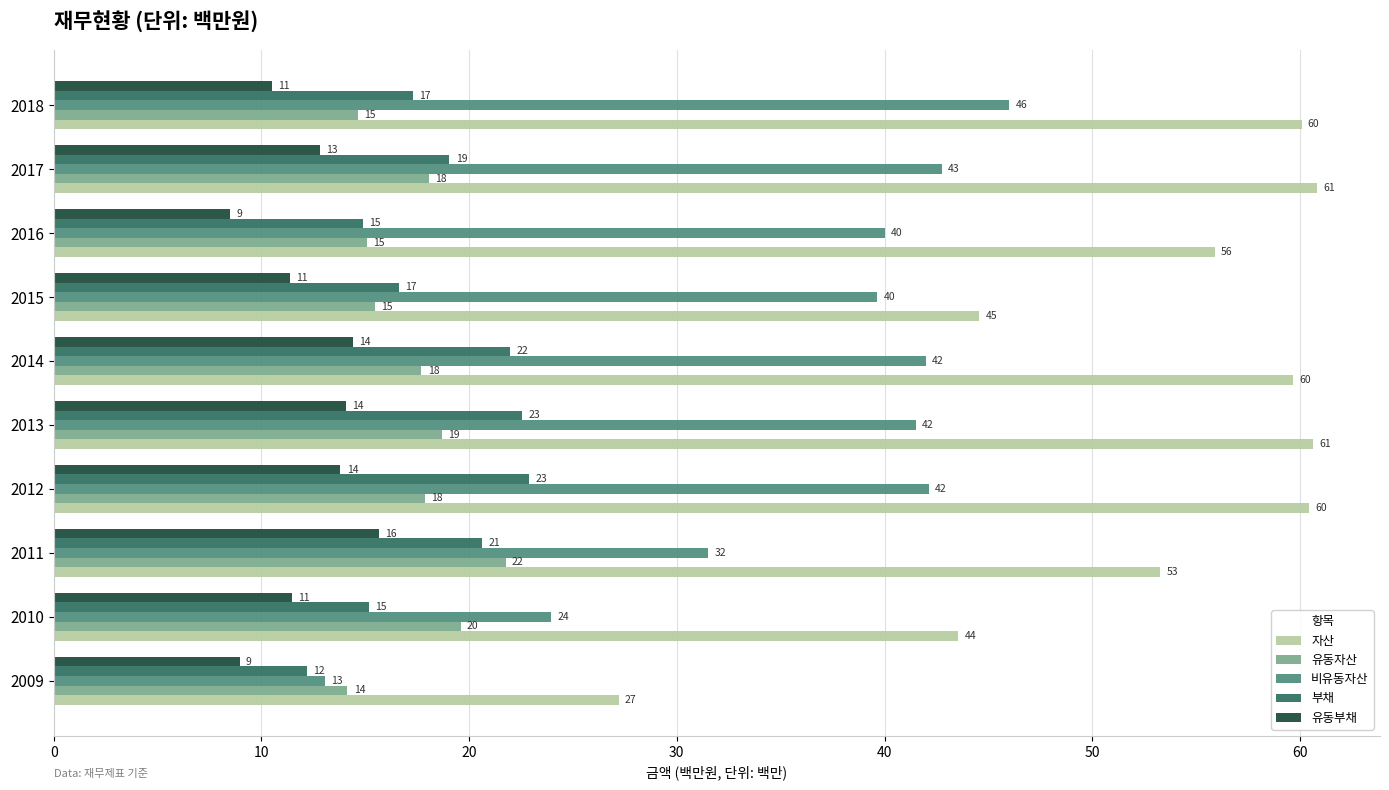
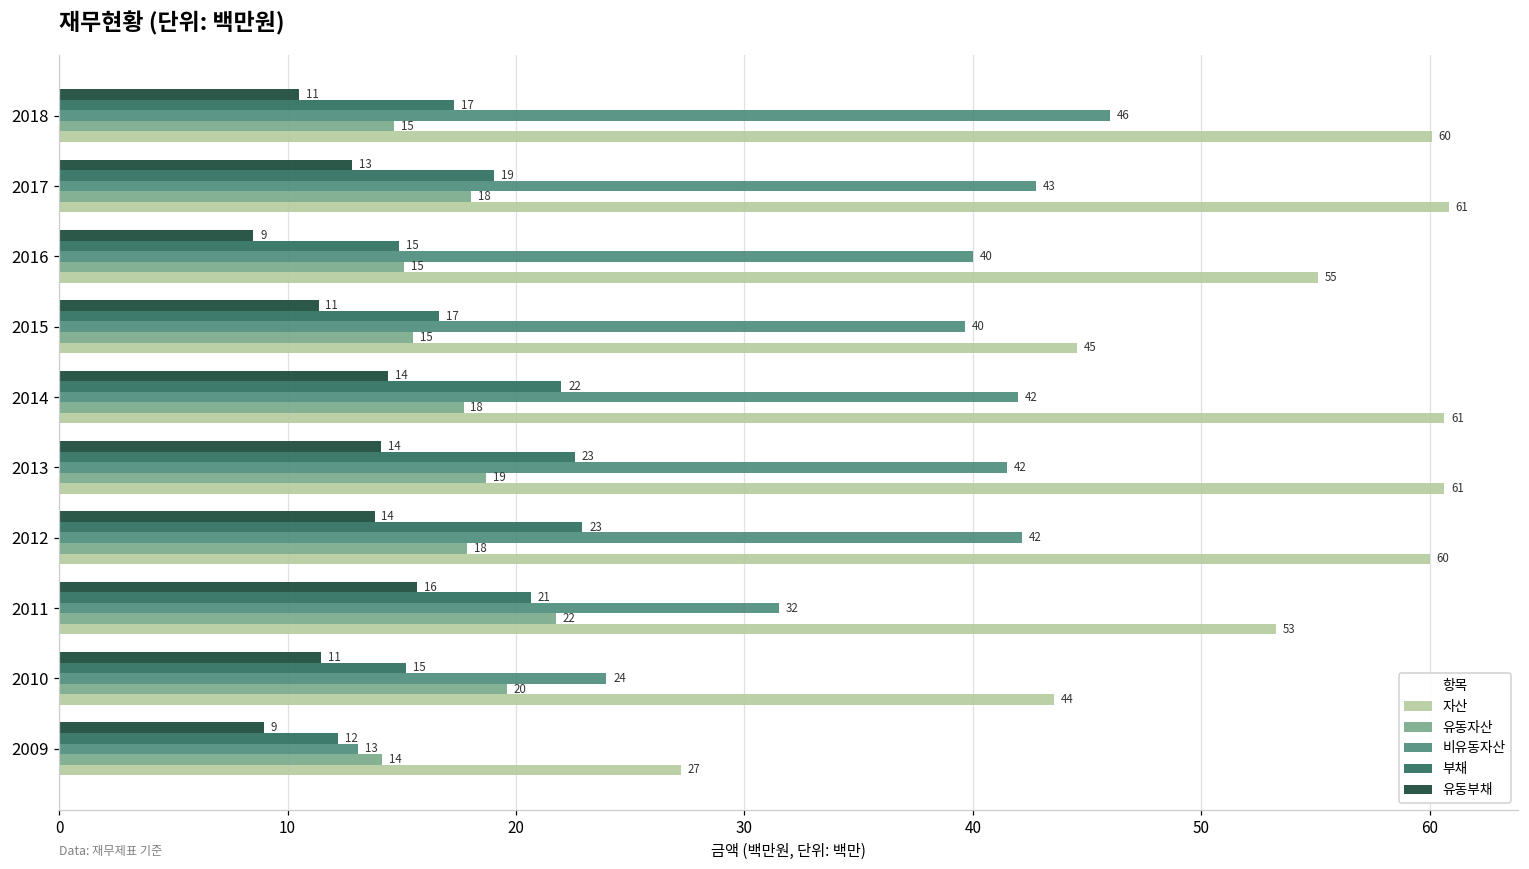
  {
    "자산": {
      "2018": 60,
      "2017": 61,
-     "2016": 56,
+     "2016": 55,
      "2015": 45,
-     "2014": 60,
+     "2014": 61,
      "2013": 61,
-     "2012": 60.4,
+     "2012": 60.0,
      "2011": 53,
      "2010": 44,
      "2009": 27
    }
  }
